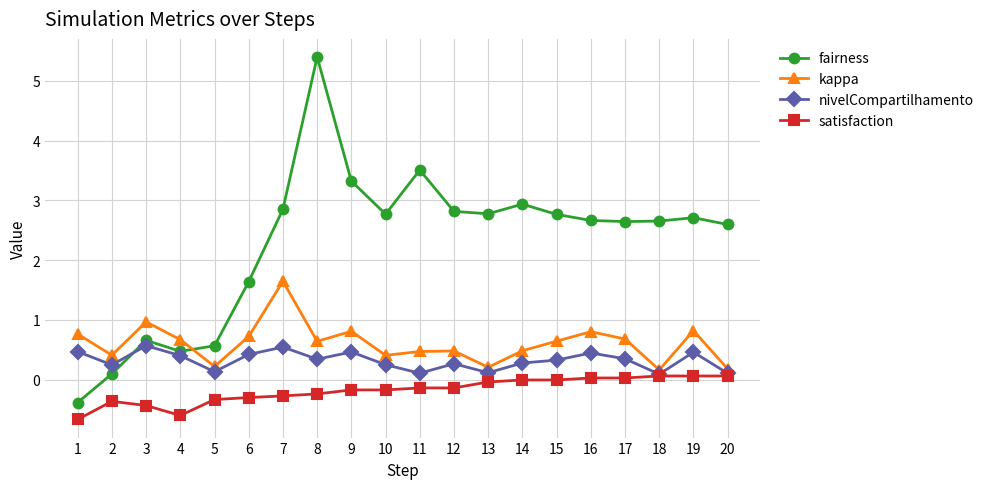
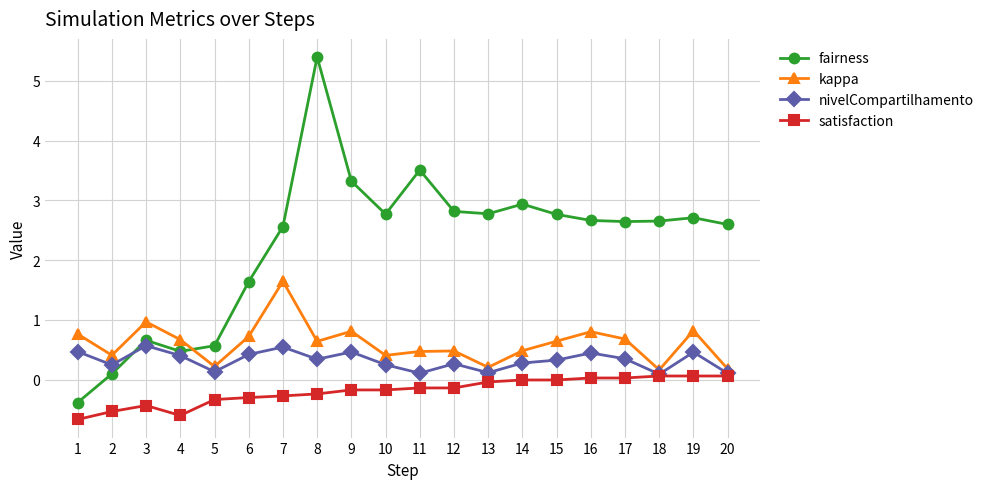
  {
    "fairness": {
      "1": -0.4,
      "2": 0.1,
      "3": 0.7,
      "4": 0.5,
      "5": 0.6,
      "6": 1.6,
-     "7": 2.9,
+     "7": 2.6,
      "8": 5.4,
      "9": 3.3,
      "10": 2.8,
      "11": 3.5,
      "12": 2.8,
      "13": 2.8,
      "14": 2.9,
      "15": 2.8,
      "16": 2.7,
      "17": 2.6,
      "18": 2.7,
      "19": 2.7,
      "20": 2.6
    },
    "kappa": {
      "1": 0.8,
      "2": 0.4,
      "3": 1.0,
      "4": 0.7,
      "5": 0.2,
      "6": 0.7,
      "7": 1.6,
      "8": 0.6,
      "9": 0.8,
      "10": 0.4,
      "11": 0.5,
      "12": 0.5,
      "13": 0.2,
      "14": 0.5,
      "15": 0.6,
      "16": 0.8,
      "17": 0.7,
      "18": 0.2,
      "19": 0.8,
      "20": 0.2
    },
    "nivelCompartilhamento": {
      "1": 0.5,
      "2": 0.2,
      "3": 0.6,
      "4": 0.4,
      "5": 0.1,
      "6": 0.4,
      "7": 0.5,
      "8": 0.3,
      "9": 0.5,
      "10": 0.2,
      "11": 0.1,
      "12": 0.3,
      "13": 0.1,
      "14": 0.3,
      "15": 0.3,
      "16": 0.4,
      "17": 0.3,
      "19": 0.5,
      "20": 0.1
    },
    "satisfaction": {
      "1": -0.7,
-     "2": -0.4,
+     "2": -0.5,
      "3": -0.4,
      "4": -0.6,
      "5": -0.3,
      "6": -0.3,
      "7": -0.3,
      "8": -0.2,
      "9": -0.2,
      "10": -0.2,
      "11": -0.1,
      "12": -0.1,
      "13": 0.0,
      "14": 0.0,
      "15": 0.0,
      "16": 0.0,
      "17": 0.0,
      "19": 0.1,
      "20": 0.1
    }
  }
